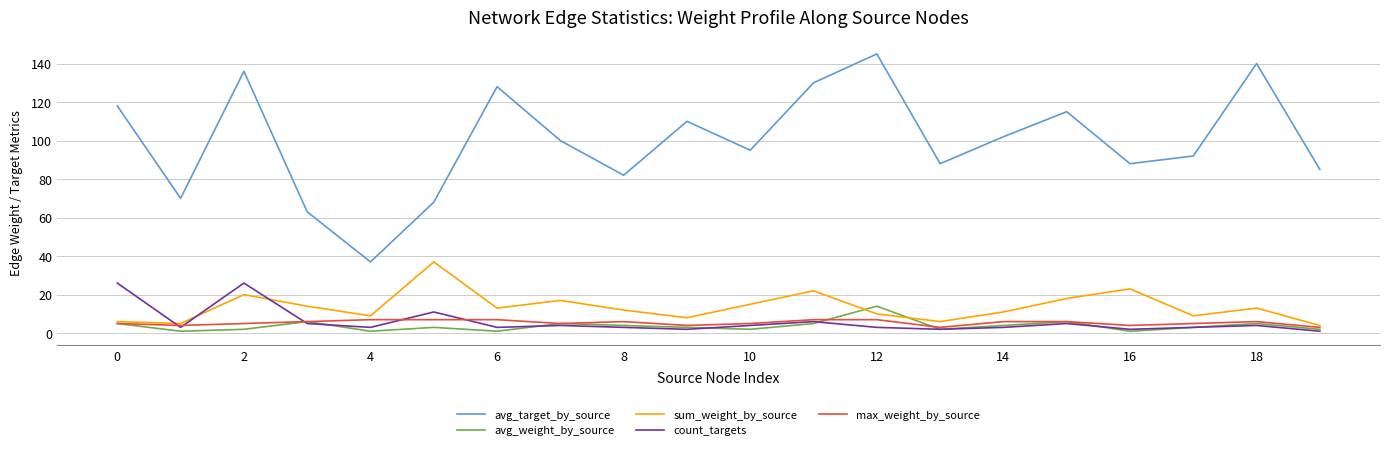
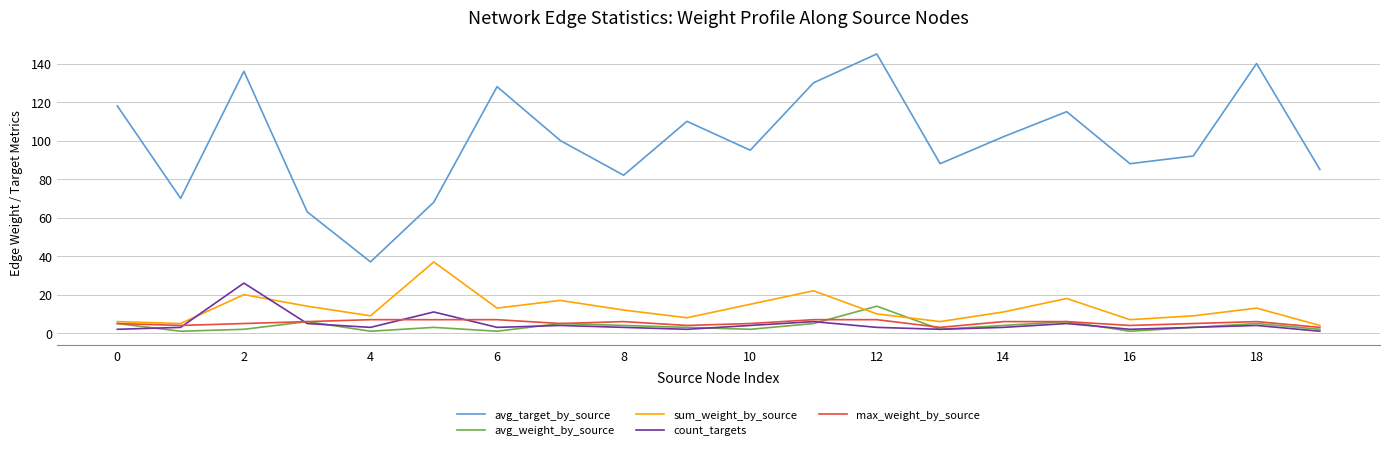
  {
    "avg_target_by_source": {
      "0": 118,
      "2": 136,
      "4": 37,
      "6": 128,
      "8": 82,
      "10": 95,
      "12": 145,
      "14": 102,
      "16": 88,
      "18": 140
    },
    "avg_weight_by_source": {
      "2": 2,
      "4": 1,
      "6": 1,
      "10": 2,
      "12": 14
    },
    "sum_weight_by_source": {
      "2": 20,
      "4": 9,
      "6": 13,
      "8": 12,
      "10": 15,
      "12": 10,
      "14": 11,
-     "16": 23,
+     "16": 7,
      "18": 13
    },
    "count_targets": {
-     "0": 26,
+     "0": 2,
      "2": 26,
      "4": 3,
      "6": 3,
      "12": 3
    },
    "max_weight_by_source": {
      "2": 5,
      "4": 7,
      "6": 7,
      "8": 6,
      "12": 7,
      "14": 6,
      "16": 4
    }
  }
